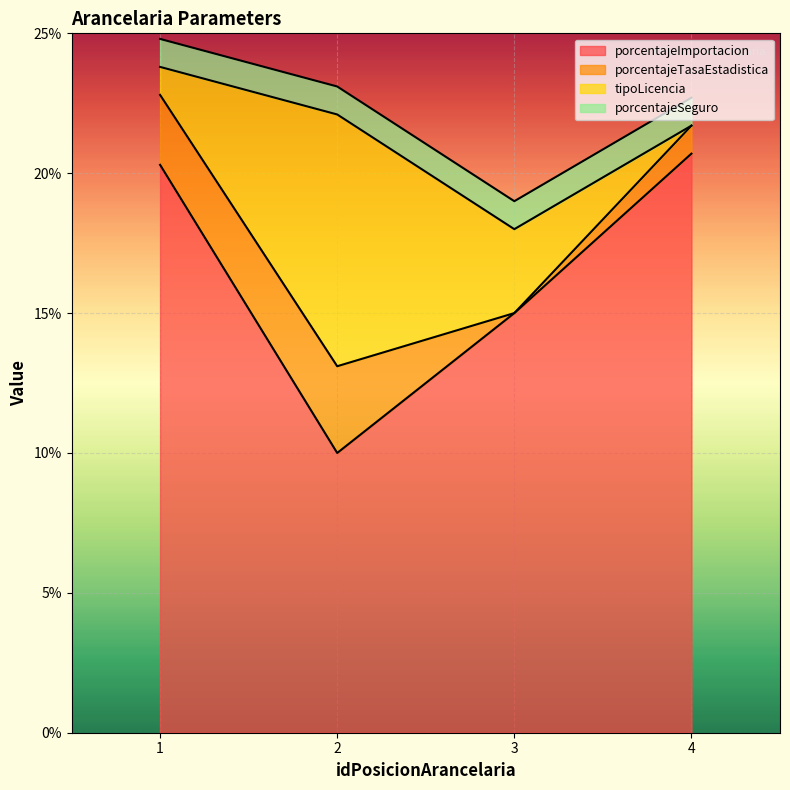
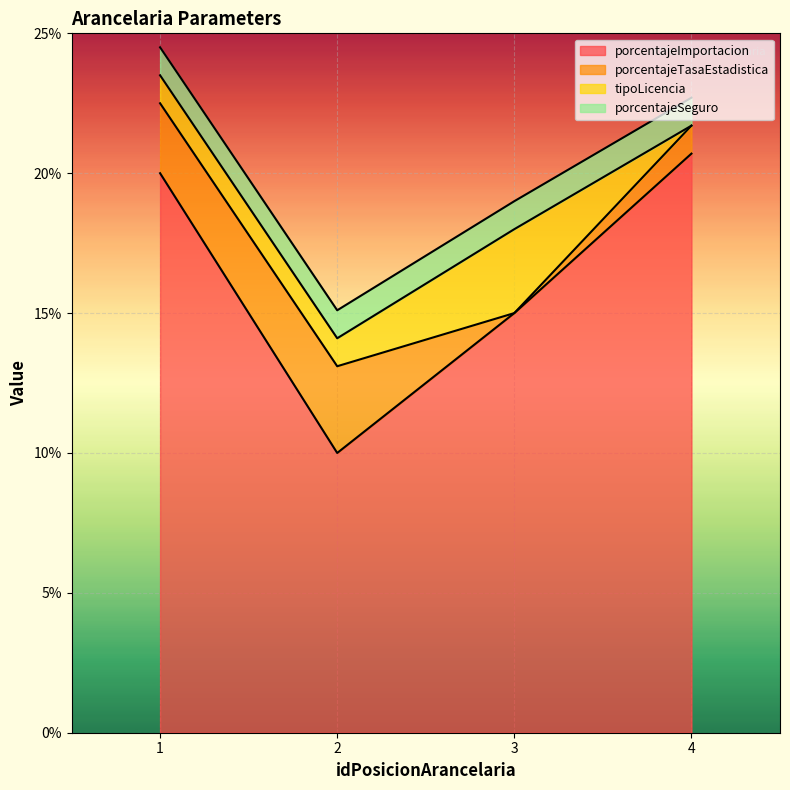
  {
    "porcentajeImportacion": {
-     "1": "20.3%",
+     "1": "20.0%",
      "2": "10.0%",
      "4": "20.7%"
    },
    "porcentajeTasaEstadistica": {
      "1": "2.5%",
      "2": "3.1%"
    },
    "tipoLicencia": {
      "1": "1%",
-     "2": "9%",
+     "2": "1%",
      "3": "3%"
    },
    "porcentajeSeguro": {
      "1": "1.0%",
      "2": "1.0%",
      "3": "1.0%"
    }
  }
